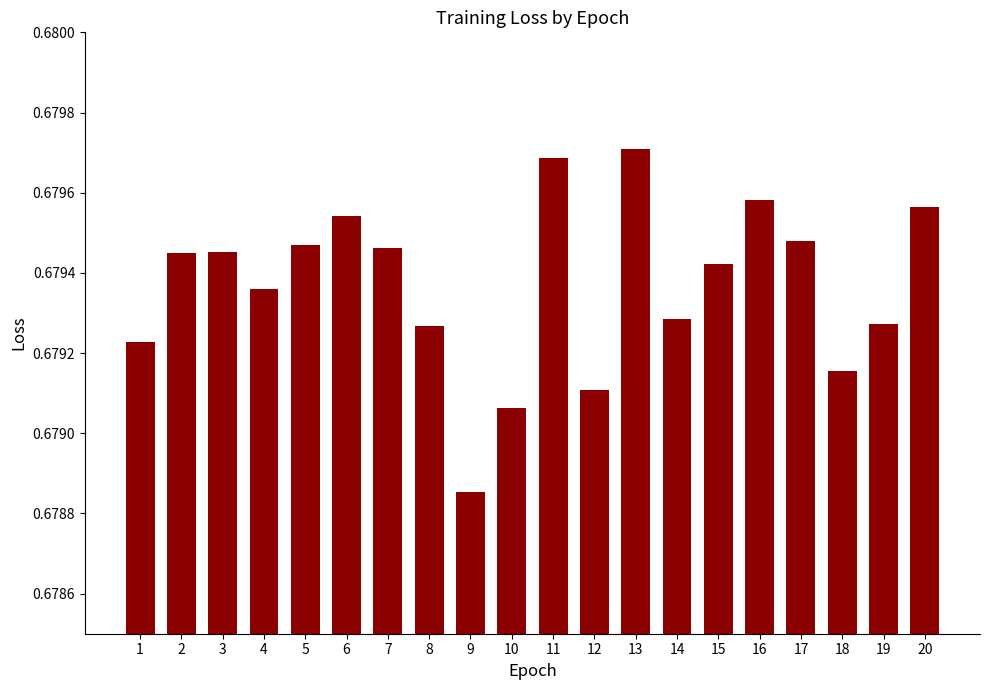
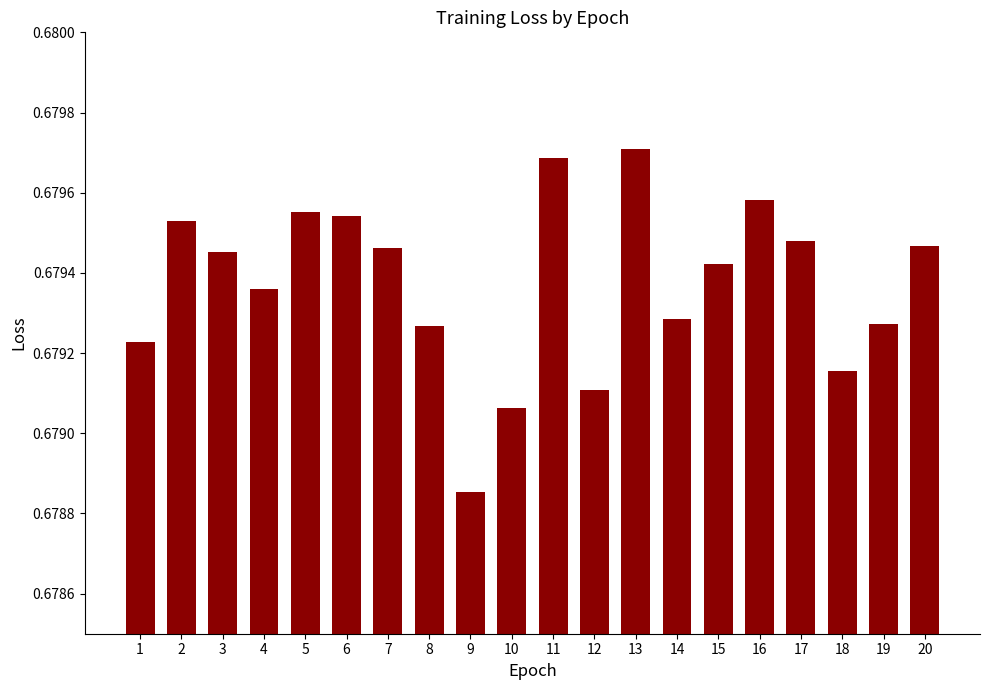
  {
    "1": 0.67923,
-   "2": 0.67945,
+   "2": 0.67953,
    "3": 0.67945,
    "4": 0.67936,
-   "5": 0.67947,
+   "5": 0.67955,
    "6": 0.67954,
    "7": 0.67946,
    "8": 0.67927,
    "9": 0.67885,
    "10": 0.67906,
    "11": 0.67969,
    "12": 0.67911,
    "13": 0.67971,
    "14": 0.67928,
    "15": 0.67942,
    "16": 0.67958,
    "17": 0.67948,
    "18": 0.67915,
    "19": 0.67927,
-   "20": 0.67956
+   "20": 0.67947
  }
